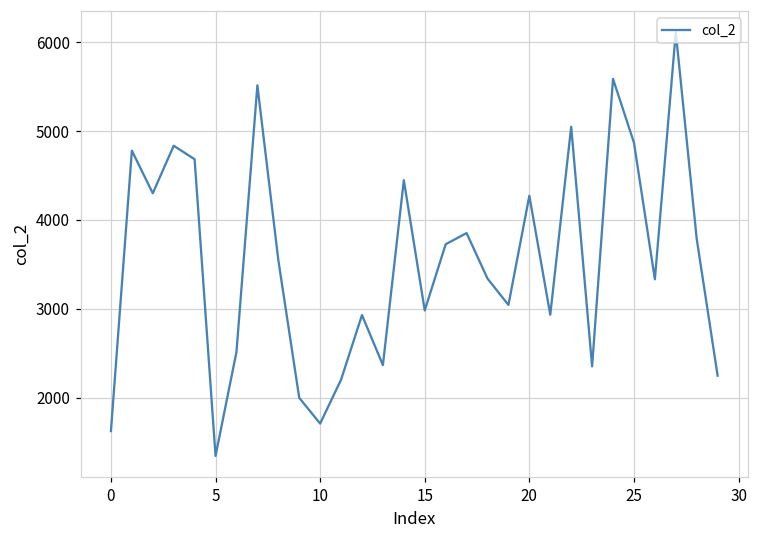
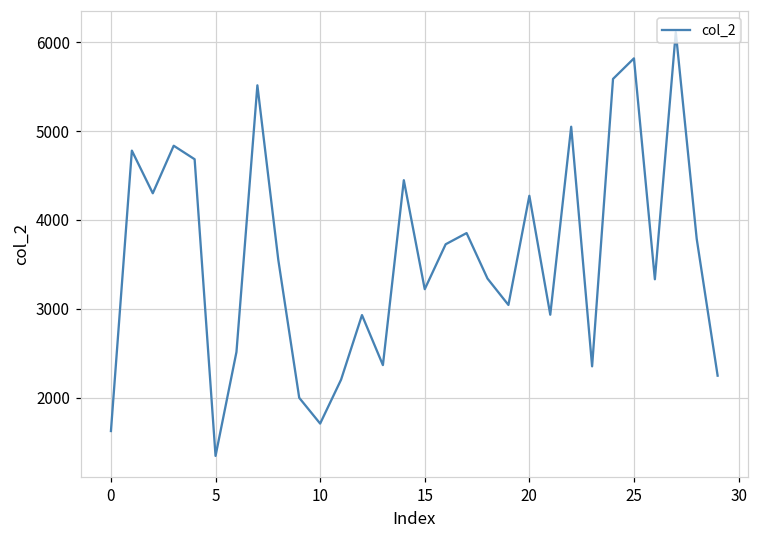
  {
    "0": 1600,
    "5": 1300,
    "10": 1700,
-   "15": 3000,
+   "15": 3200,
    "20": 4300,
-   "25": 4900
+   "25": 5800
  }
